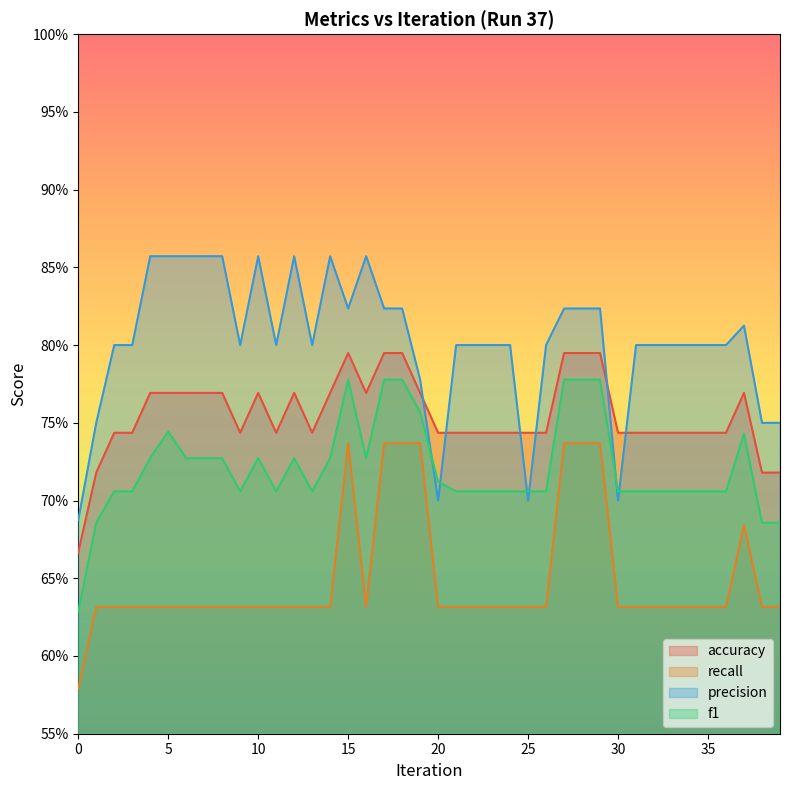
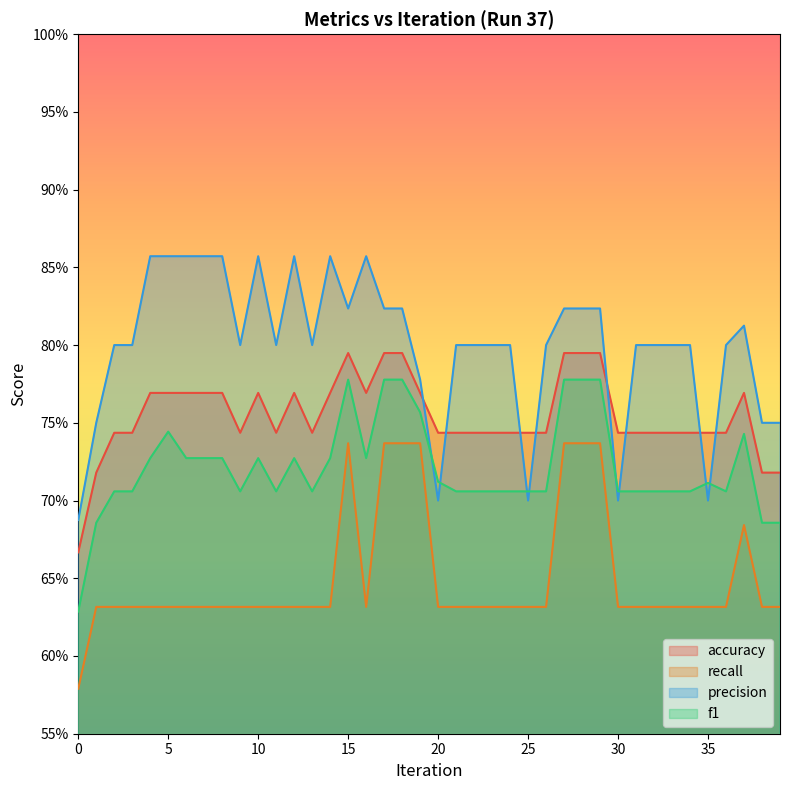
  {
    "precision": {
      "0": "68.8%",
      "5": "85.7%",
      "10": "85.7%",
      "15": "82.4%",
      "20": "70.0%",
      "25": "70.0%",
      "30": "70.0%",
-     "35": "80.0%"
+     "35": "70.0%"
    },
    "f1": {
      "0": "62.9%",
      "5": "74.4%",
      "10": "72.7%",
      "15": "77.8%",
      "20": "71.2%",
      "25": "70.6%",
      "30": "70.6%",
-     "35": "70.6%"
+     "35": "71.1%"
    }
  }
